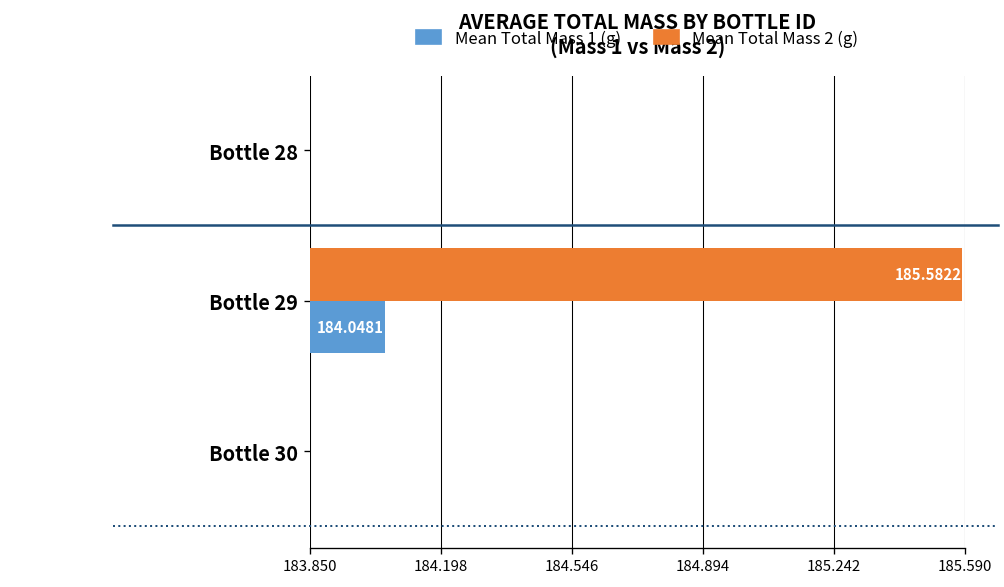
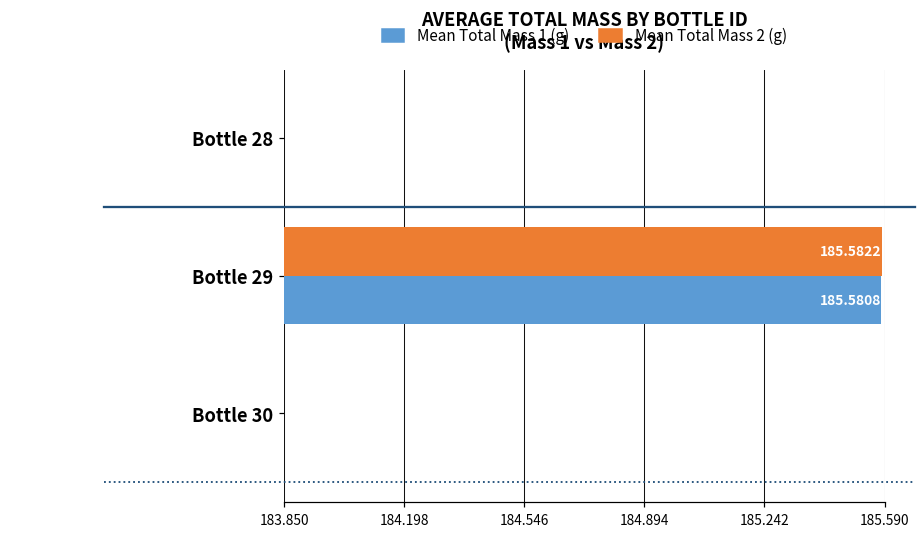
  {
    "Mean Total Mass 1 (g)": {
-     "Bottle 29": 184.0481
+     "Bottle 29": 185.5808
    },
    "Mean Total Mass 2 (g)": {
      "Bottle 29": 185.5822
    }
  }
